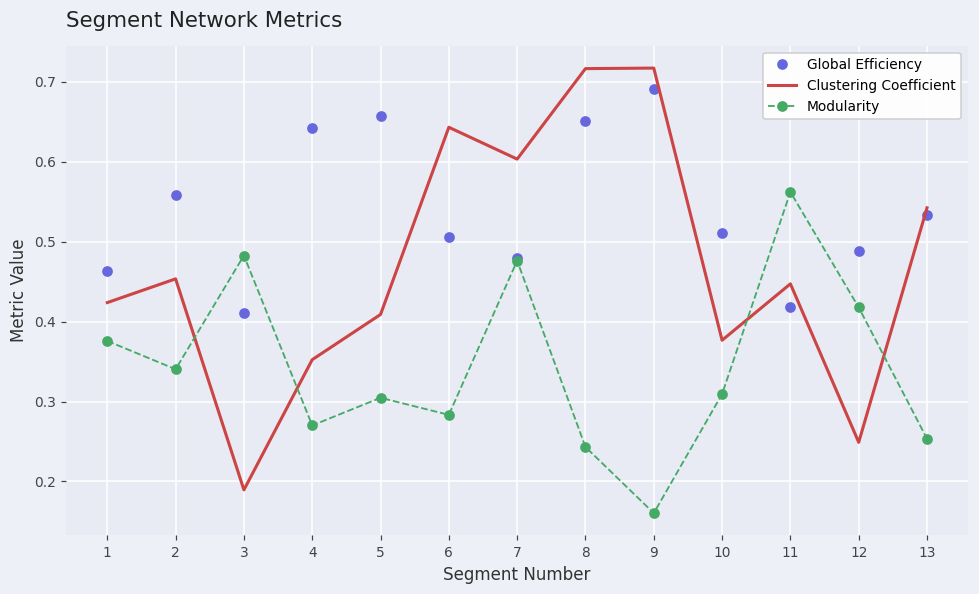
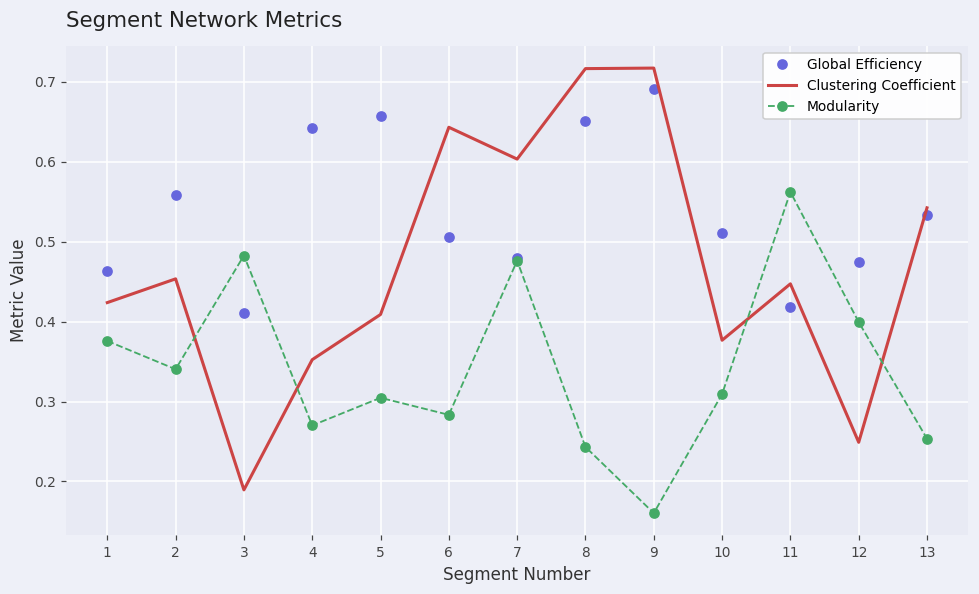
  {
    "Global Efficiency": {
      "1": 0.46,
      "2": 0.56,
      "3": 0.41,
      "4": 0.64,
      "5": 0.66,
      "6": 0.51,
      "7": 0.48,
      "8": 0.65,
      "9": 0.69,
      "10": 0.51,
      "11": 0.42,
-     "12": 0.49,
+     "12": 0.47,
      "13": 0.53
    },
    "Clustering Coefficient": {
      "1": 0.42,
      "2": 0.45,
      "3": 0.19,
      "4": 0.35,
      "5": 0.41,
      "6": 0.64,
      "7": 0.60,
      "8": 0.72,
      "9": 0.72,
      "10": 0.38,
      "11": 0.45,
      "12": 0.25,
      "13": 0.54
    },
    "Modularity": {
      "1": 0.38,
      "2": 0.34,
      "3": 0.48,
      "4": 0.27,
      "5": 0.30,
      "6": 0.28,
      "7": 0.48,
      "8": 0.24,
      "9": 0.16,
      "10": 0.31,
      "11": 0.56,
-     "12": 0.42,
+     "12": 0.40,
      "13": 0.25
    }
  }
